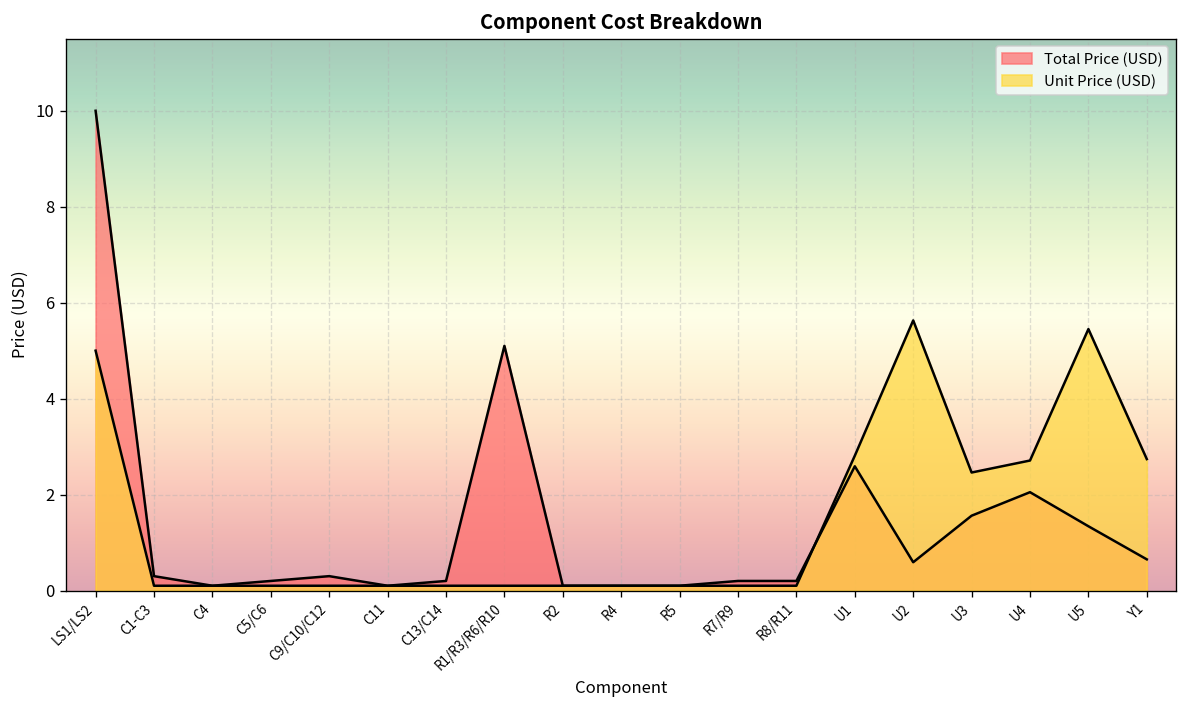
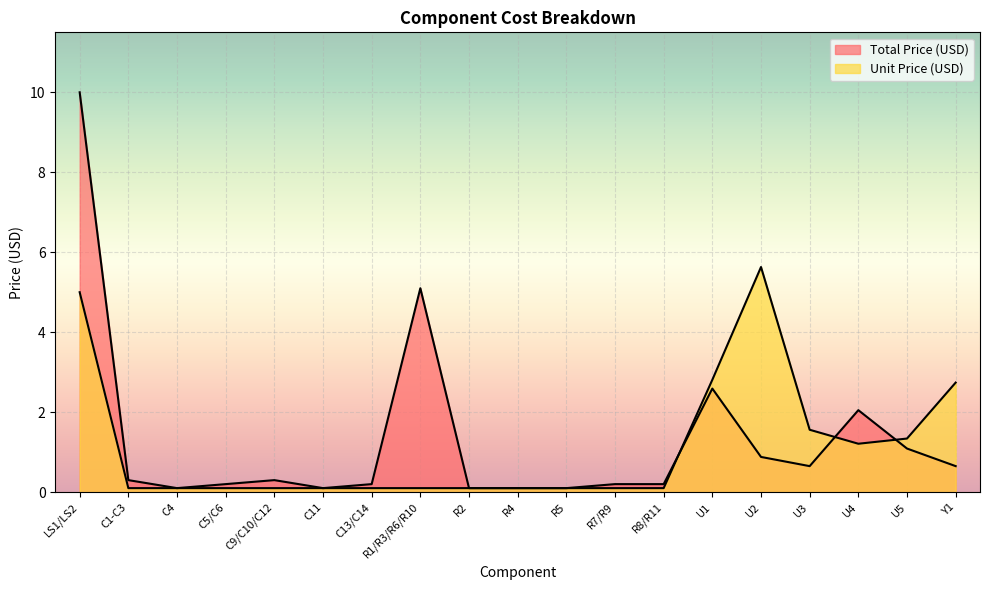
  {
    "Total Price (USD)": {
      "LS1/LS2": 10.0,
      "C1-C3": 0.3,
      "C5/C6": 0.2,
      "C9/C10/C12": 0.3,
      "C13/C14": 0.2,
      "R1/R3/R6/R10": 5.1,
      "R7/R9": 0.2,
      "R8/R11": 0.2,
      "U1": 2.6,
-     "U2": 0.6,
-     "U3": 1.6,
+     "U2": 0.9,
+     "U3": 0.7,
      "U4": 2.1,
-     "U5": 1.3,
+     "U5": 1.1,
      "Y1": 0.7
    },
    "Unit Price (USD)": {
      "LS1/LS2": 5.0,
      "C1-C3": 0.1,
      "C5/C6": 0.1,
      "C9/C10/C12": 0.1,
      "C13/C14": 0.1,
      "R1/R3/R6/R10": 0.1,
      "R7/R9": 0.1,
      "R8/R11": 0.1,
      "U1": 2.8,
      "U2": 5.6,
-     "U3": 2.5,
-     "U4": 2.7,
-     "U5": 5.5,
+     "U3": 1.6,
+     "U4": 1.2,
+     "U5": 1.3,
      "Y1": 2.7
    }
  }
